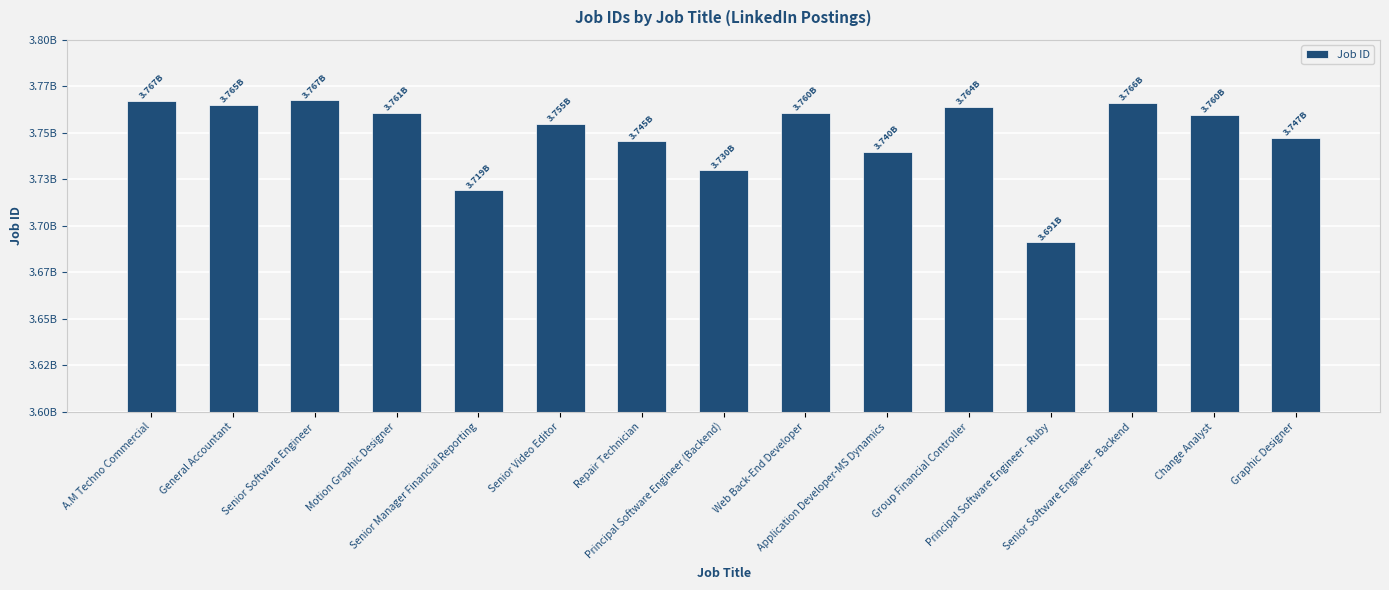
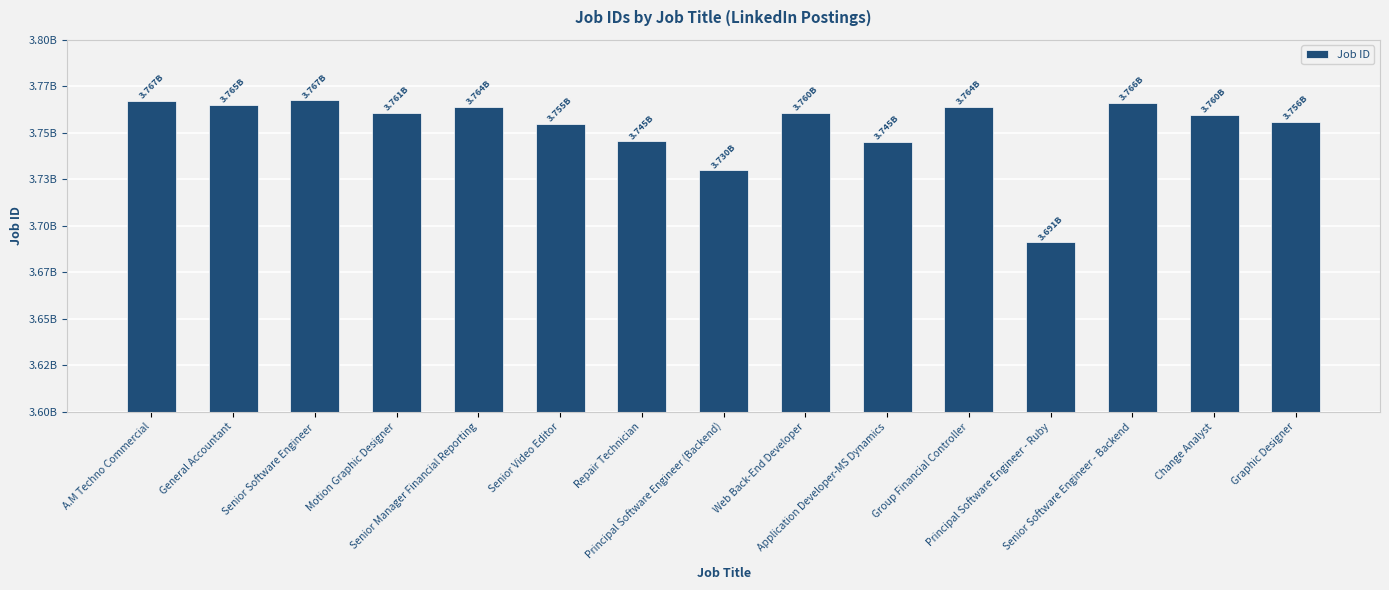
  {
    "A.M Techno Commercial": "3.767B",
    "General Accountant": "3.765B",
    "Senior Software Engineer": "3.767B",
    "Motion Graphic Designer": "3.761B",
-   "Senior Manager Financial Reporting": "3.719B",
+   "Senior Manager Financial Reporting": "3.764B",
    "Senior Video Editor": "3.755B",
    "Repair Technician": "3.745B",
    "Principal Software Engineer (Backend)": "3.730B",
    "Web Back-End Developer": "3.760B",
-   "Application Developer-MS Dynamics": "3.740B",
+   "Application Developer-MS Dynamics": "3.745B",
    "Group Financial Controller": "3.764B",
    "Principal Software Engineer - Ruby": "3.691B",
    "Senior Software Engineer - Backend": "3.766B",
    "Change Analyst": "3.760B",
-   "Graphic Designer": "3.747B"
+   "Graphic Designer": "3.756B"
  }
